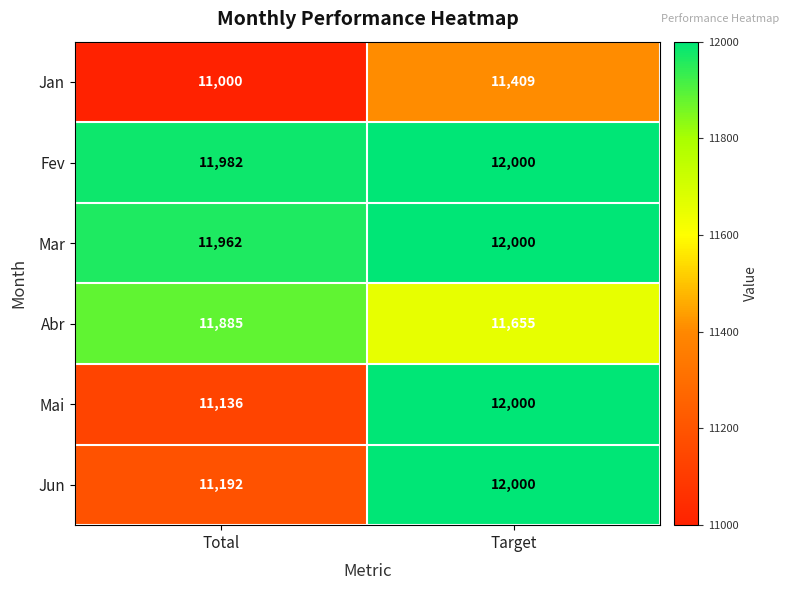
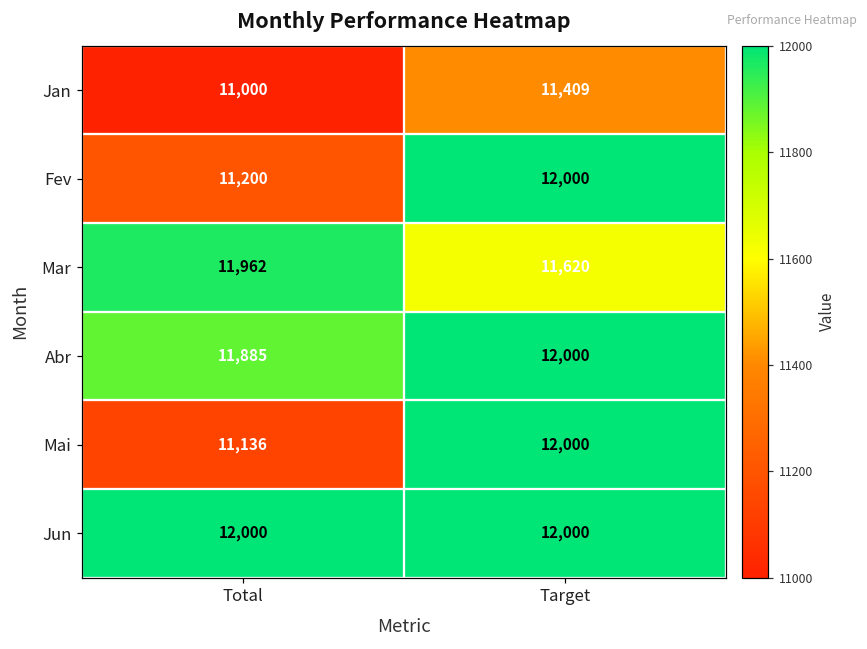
  {
    "Jan": {
      "Total": "11,000",
      "Target": "11,409"
    },
    "Fev": {
-     "Total": "11,982",
+     "Total": "11,200",
      "Target": "12,000"
    },
    "Mar": {
      "Total": "11,962",
-     "Target": "12,000"
+     "Target": "11,620"
    },
    "Abr": {
      "Total": "11,885",
-     "Target": "11,655"
+     "Target": "12,000"
    },
    "Mai": {
      "Total": "11,136",
      "Target": "12,000"
    },
    "Jun": {
-     "Total": "11,192",
+     "Total": "12,000",
      "Target": "12,000"
    }
  }
